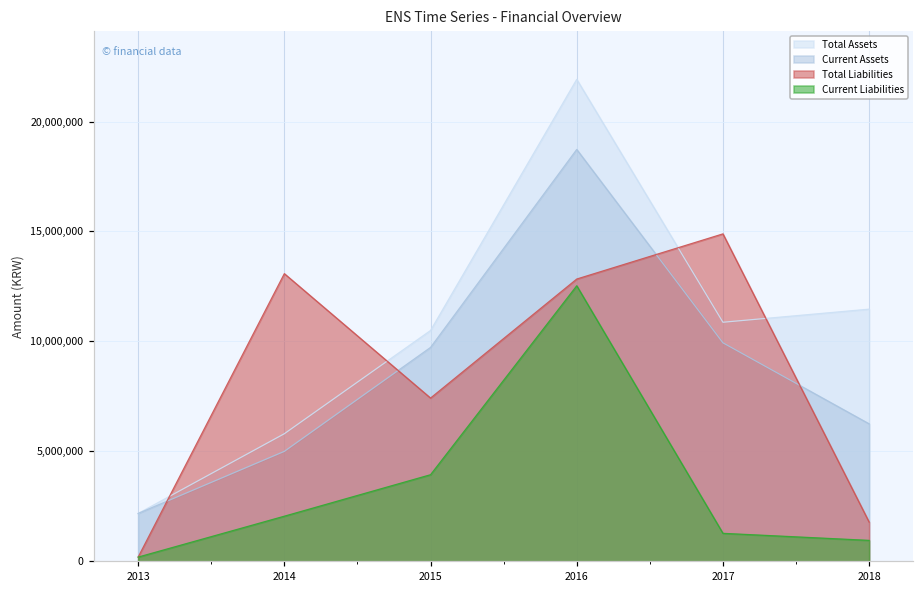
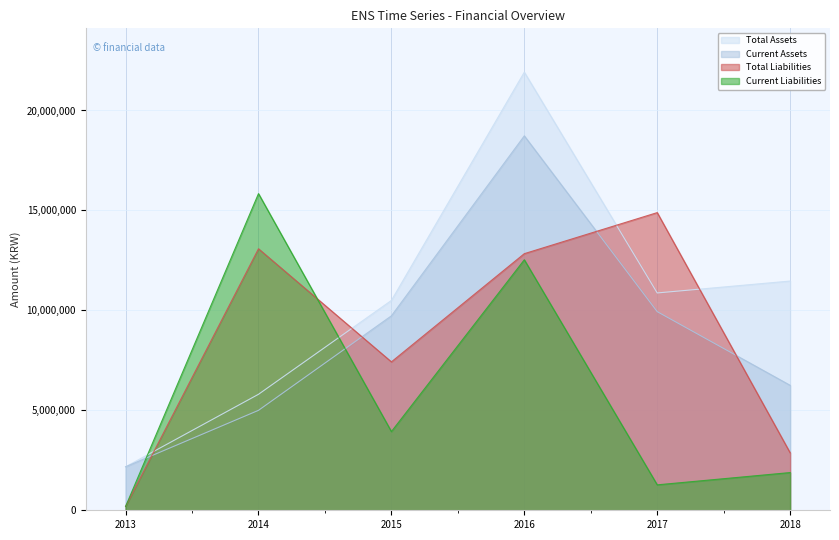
  {
    "Total Liabilities": {
      "2014": "13,100,000",
      "2015": "7,400,000",
      "2016": "12,800,000",
      "2017": "14,900,000",
-     "2018": "1,800,000"
+     "2018": "2,900,000"
    },
    "Current Liabilities": {
-     "2014": "2,100,000",
+     "2014": "15,800,000",
      "2015": "3,900,000",
      "2016": "12,500,000",
      "2017": "1,300,000",
-     "2018": "1,000,000"
+     "2018": "1,900,000"
    }
  }
